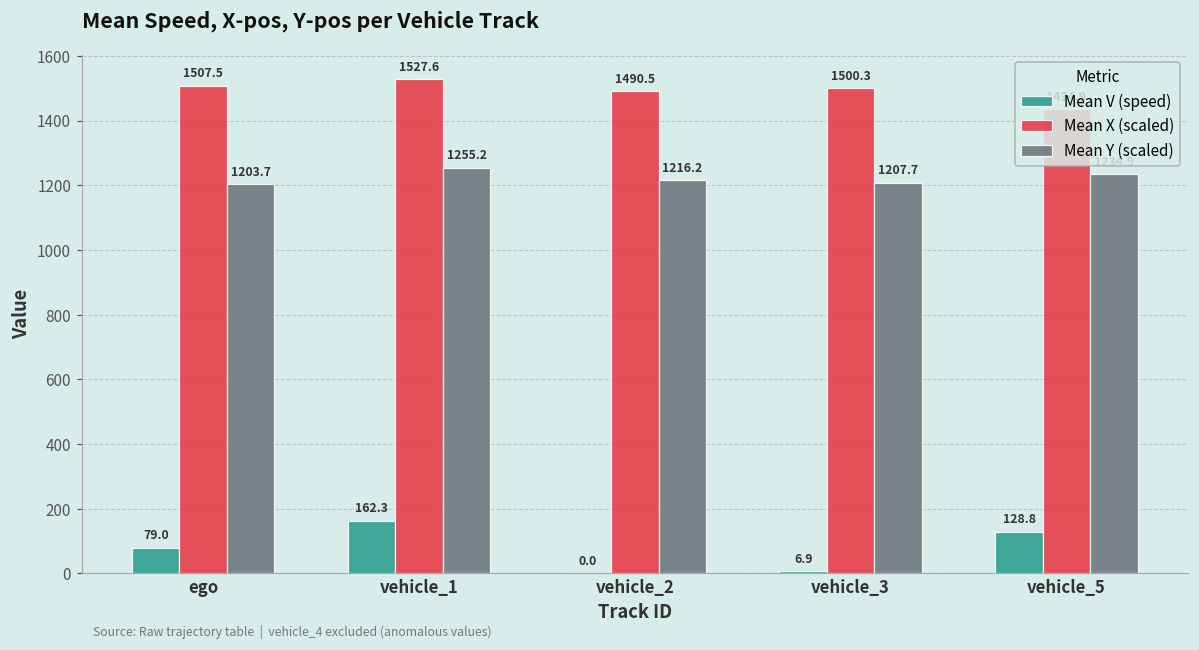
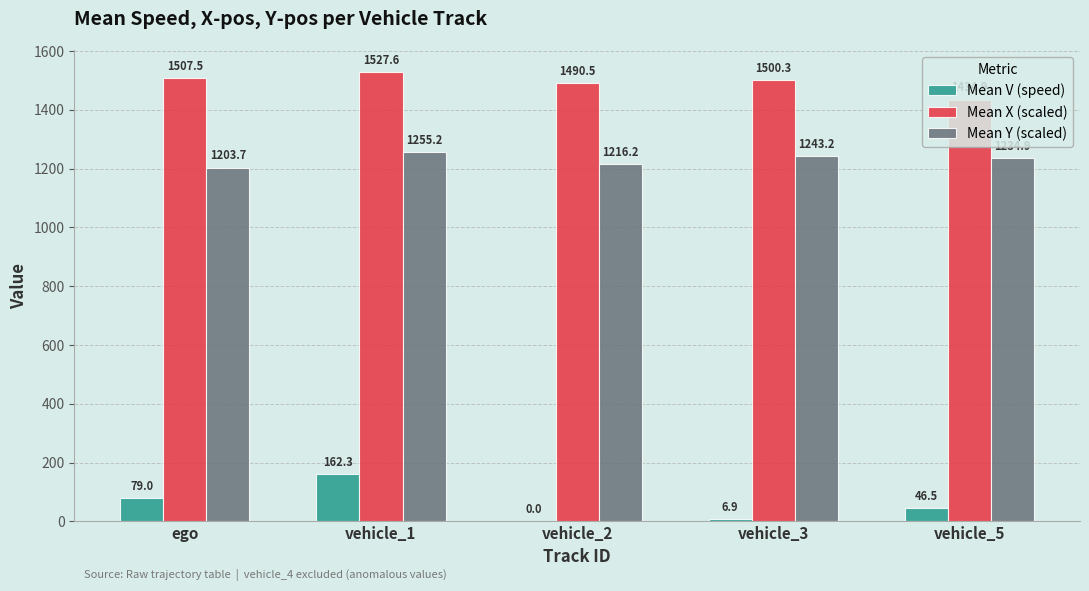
  {
    "Mean V (speed)": {
      "ego": 79.0,
      "vehicle_1": 162.3,
      "vehicle_2": 0.0,
      "vehicle_3": 6.9,
-     "vehicle_5": 128.8
+     "vehicle_5": 46.5
    },
    "Mean X (scaled)": {
      "ego": 1507.5,
      "vehicle_1": 1527.6,
      "vehicle_2": 1490.5,
      "vehicle_3": 1500.3
    },
    "Mean Y (scaled)": {
      "ego": 1203.7,
      "vehicle_1": 1255.2,
      "vehicle_2": 1216.2,
-     "vehicle_3": 1207.7
+     "vehicle_3": 1243.2
    }
  }
